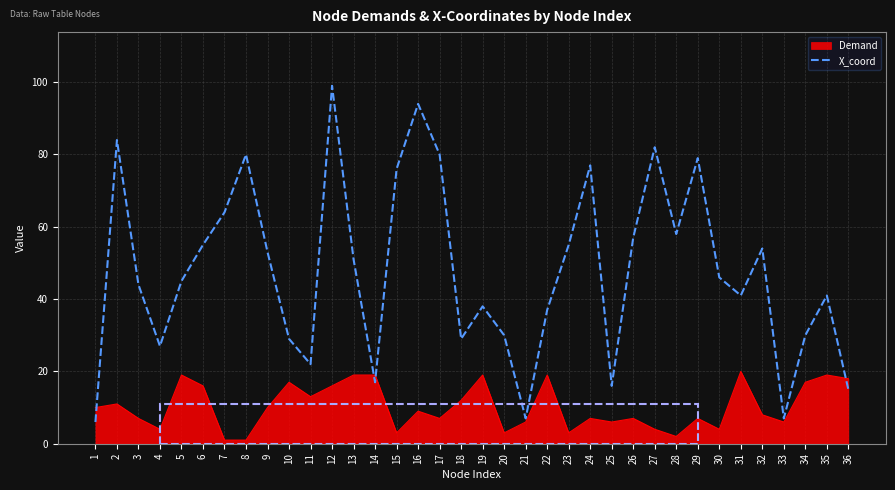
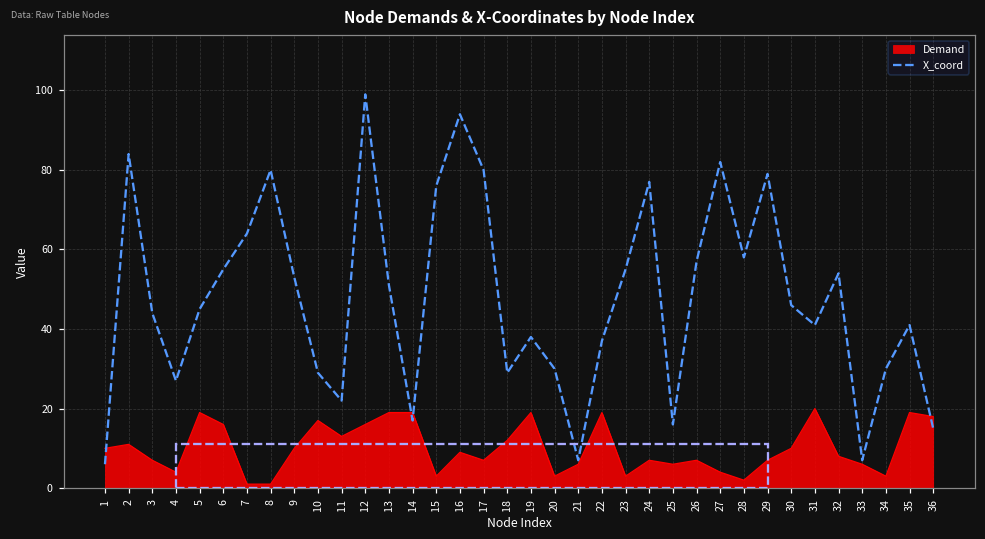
  {
    "Demand": {
      "1": 10,
      "2": 11,
      "3": 7,
      "4": 4,
      "5": 19,
      "6": 16,
      "7": 1,
      "8": 1,
      "9": 10,
      "10": 17,
      "11": 13,
      "12": 16,
      "13": 19,
      "14": 19,
      "15": 3,
      "16": 9,
      "17": 7,
      "18": 12,
      "19": 19,
      "20": 3,
      "21": 6,
      "22": 19,
      "23": 3,
      "24": 7,
      "25": 6,
      "26": 7,
      "27": 4,
      "28": 2,
      "29": 7,
-     "30": 4,
+     "30": 10,
      "31": 20,
      "32": 8,
      "33": 6,
-     "34": 17,
+     "34": 3,
      "35": 19,
      "36": 18
    },
    "X_coord": {
      "1": 6,
      "2": 84,
      "3": 44,
      "4": 27,
      "5": 45,
      "6": 55,
      "7": 64,
      "8": 80,
      "9": 53,
      "10": 29,
      "11": 22,
      "12": 99,
      "13": 51,
      "14": 17,
      "15": 76,
      "16": 94,
      "17": 80,
      "18": 29,
      "19": 38,
      "20": 30,
      "21": 7,
      "22": 37,
      "23": 55,
      "24": 77,
      "25": 16,
      "26": 57,
      "27": 82,
      "28": 58,
      "29": 79,
      "30": 46,
      "31": 41,
      "32": 54,
      "33": 7,
      "34": 30,
      "35": 41,
      "36": 15
    }
  }
